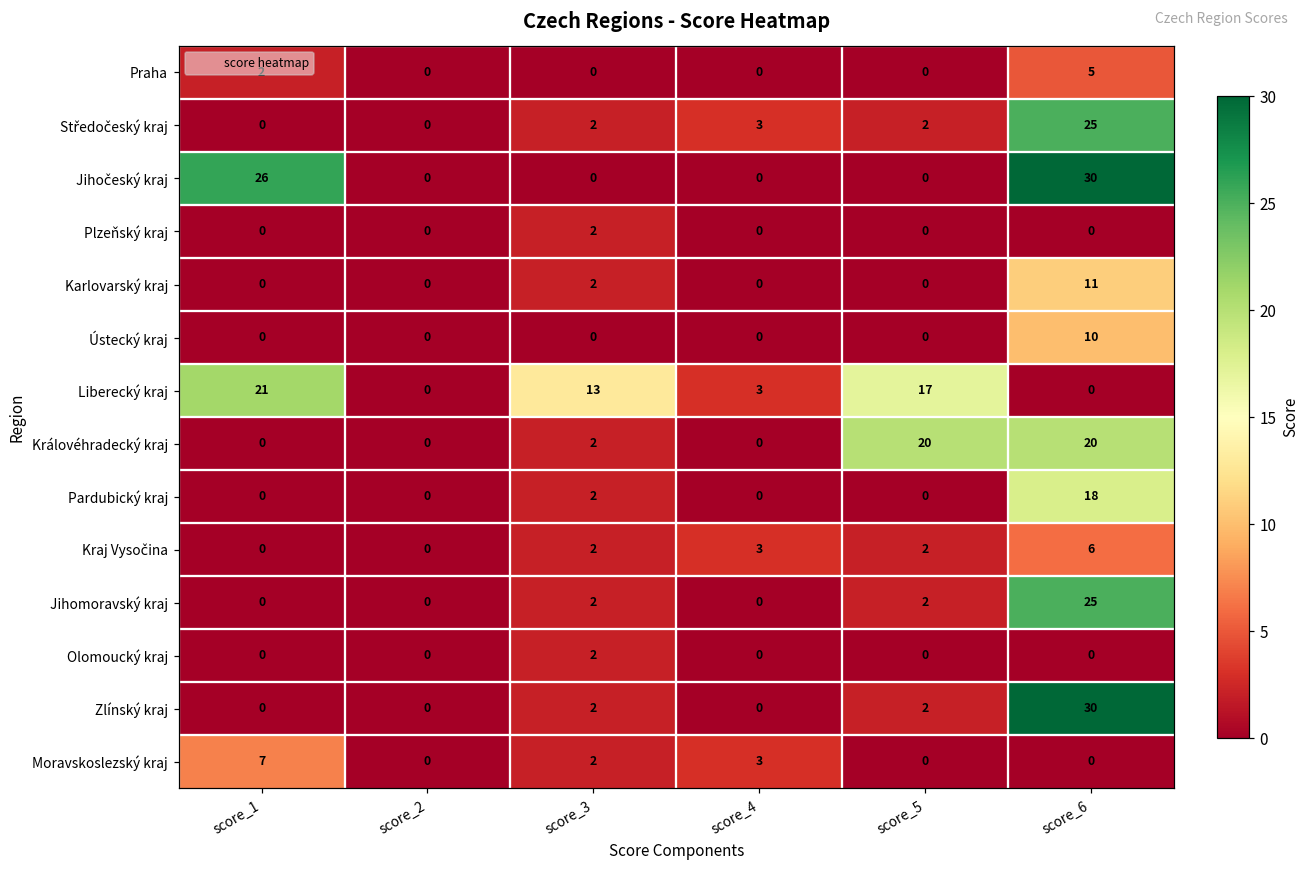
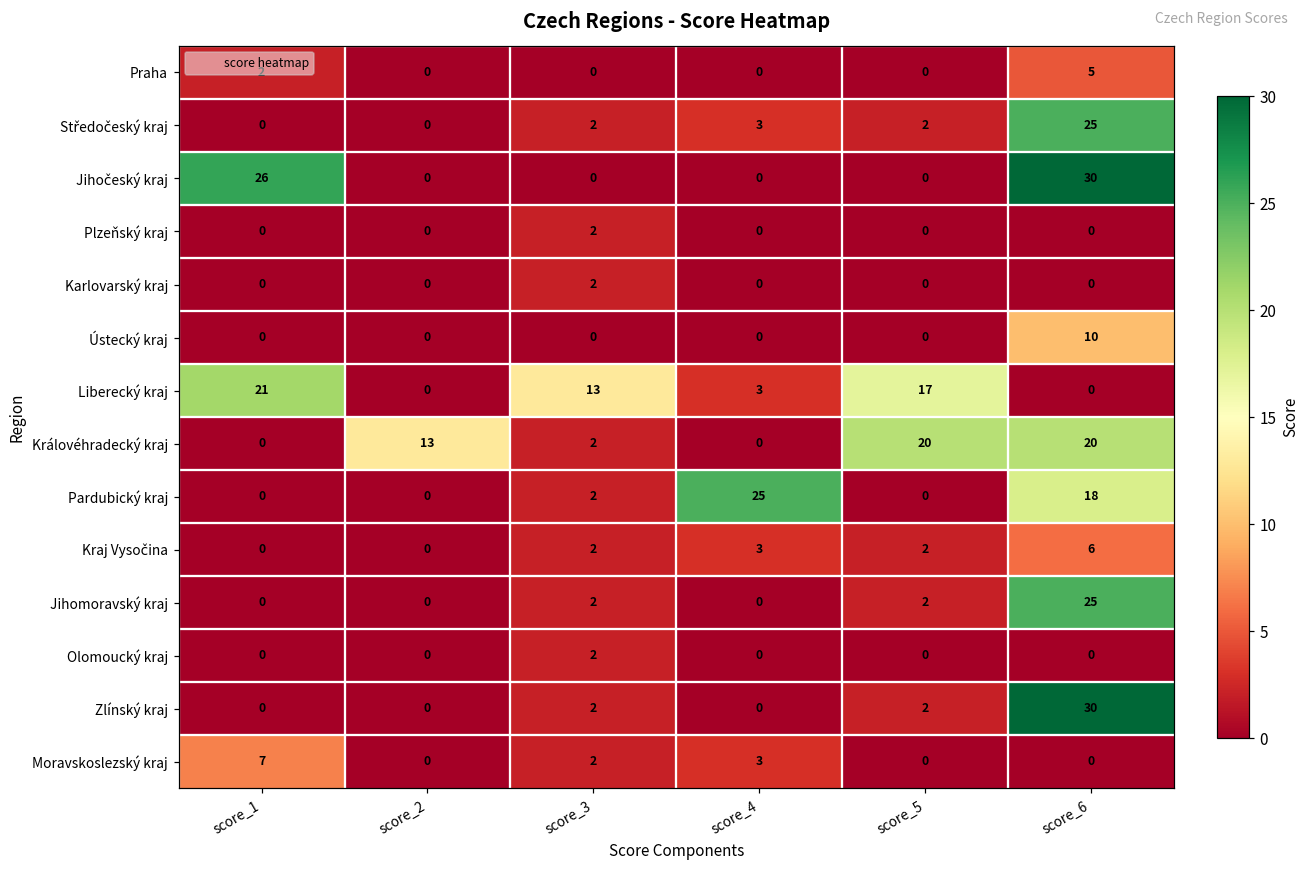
  {
    "Praha": {
      "score_2": 0,
      "score_3": 0,
      "score_4": 0,
      "score_5": 0,
      "score_6": 5
    },
    "Středočeský kraj": {
      "score_1": 0,
      "score_2": 0,
      "score_3": 2,
      "score_4": 3,
      "score_5": 2,
      "score_6": 25
    },
    "Jihočeský kraj": {
      "score_1": 26,
      "score_2": 0,
      "score_3": 0,
      "score_4": 0,
      "score_5": 0,
      "score_6": 30
    },
    "Plzeňský kraj": {
      "score_1": 0,
      "score_2": 0,
      "score_3": 2,
      "score_4": 0,
      "score_5": 0,
      "score_6": 0
    },
    "Karlovarský kraj": {
      "score_1": 0,
      "score_2": 0,
      "score_3": 2,
      "score_4": 0,
      "score_5": 0,
-     "score_6": 11
+     "score_6": 0
    },
    "Ústecký kraj": {
      "score_1": 0,
      "score_2": 0,
      "score_3": 0,
      "score_4": 0,
      "score_5": 0,
      "score_6": 10
    },
    "Liberecký kraj": {
      "score_1": 21,
      "score_2": 0,
      "score_3": 13,
      "score_4": 3,
      "score_5": 17,
      "score_6": 0
    },
    "Královéhradecký kraj": {
      "score_1": 0,
-     "score_2": 0,
+     "score_2": 13,
      "score_3": 2,
      "score_4": 0,
      "score_5": 20,
      "score_6": 20
    },
    "Pardubický kraj": {
      "score_1": 0,
      "score_2": 0,
      "score_3": 2,
-     "score_4": 0,
+     "score_4": 25,
      "score_5": 0,
      "score_6": 18
    },
    "Kraj Vysočina": {
      "score_1": 0,
      "score_2": 0,
      "score_3": 2,
      "score_4": 3,
      "score_5": 2,
      "score_6": 6
    },
    "Jihomoravský kraj": {
      "score_1": 0,
      "score_2": 0,
      "score_3": 2,
      "score_4": 0,
      "score_5": 2,
      "score_6": 25
    },
    "Olomoucký kraj": {
      "score_1": 0,
      "score_2": 0,
      "score_3": 2,
      "score_4": 0,
      "score_5": 0,
      "score_6": 0
    },
    "Zlínský kraj": {
      "score_1": 0,
      "score_2": 0,
      "score_3": 2,
      "score_4": 0,
      "score_5": 2,
      "score_6": 30
    },
    "Moravskoslezský kraj": {
      "score_1": 7,
      "score_2": 0,
      "score_3": 2,
      "score_4": 3,
      "score_5": 0,
      "score_6": 0
    }
  }
